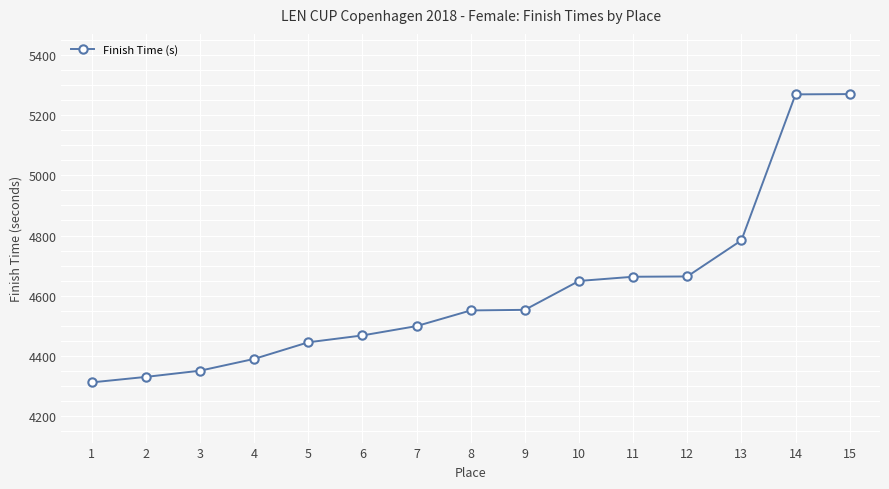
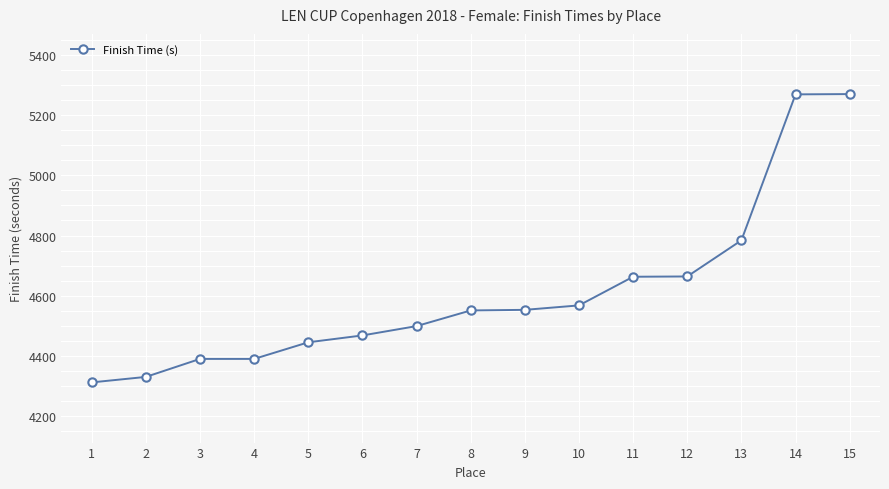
  {
    "1": 4310,
    "2": 4330,
-   "3": 4350,
+   "3": 4390,
    "4": 4390,
    "5": 4450,
    "6": 4470,
    "7": 4500,
    "8": 4550,
    "9": 4550,
-   "10": 4650,
+   "10": 4570,
    "11": 4660,
    "12": 4660,
    "13": 4780,
    "14": 5270,
    "15": 5270
  }
